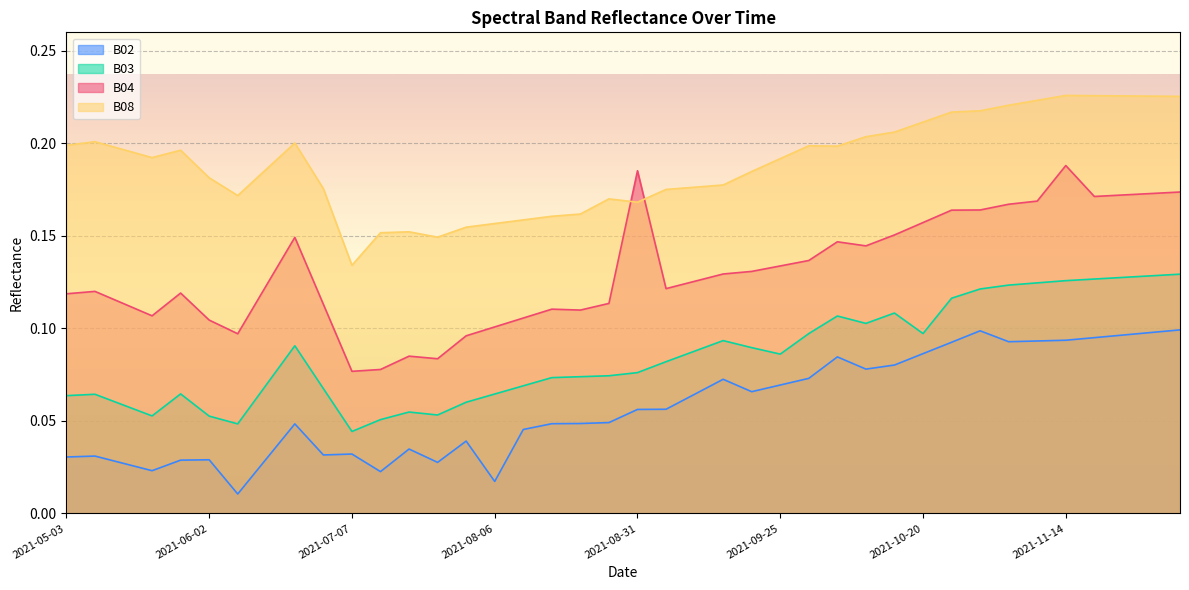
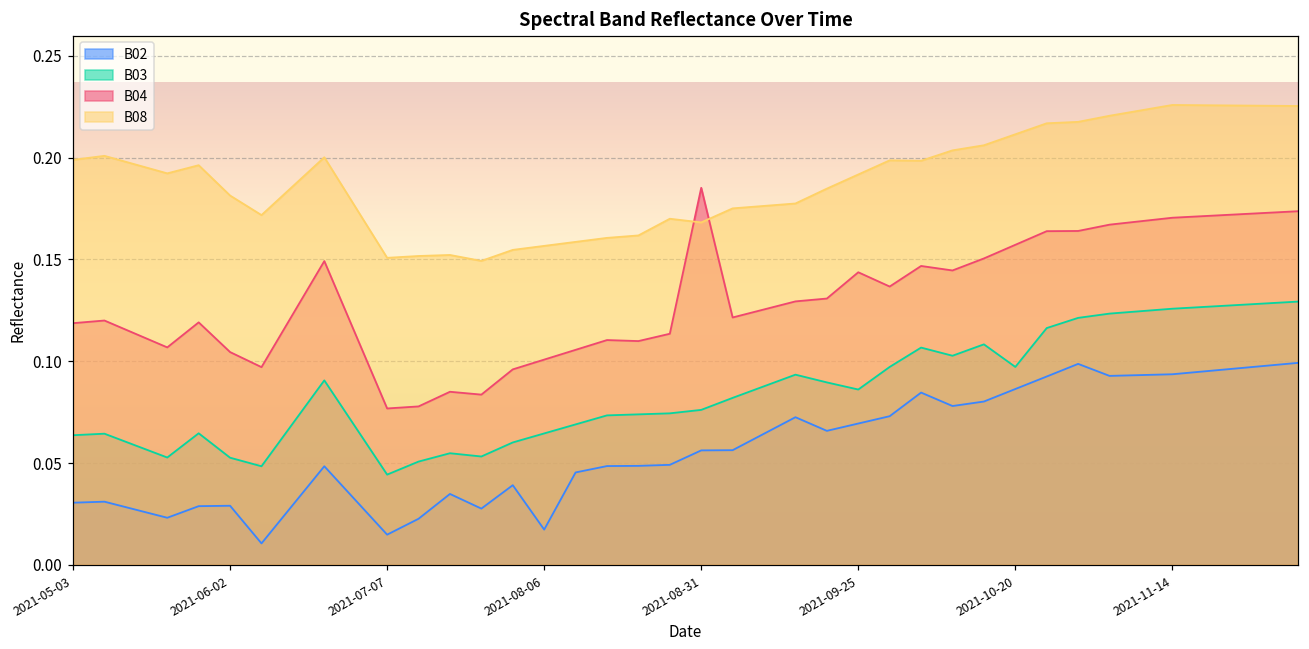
  {
    "B02": {
      "2021-05-03": 0.031,
      "2021-06-02": 0.029,
-     "2021-07-07": 0.032,
+     "2021-07-07": 0.015,
      "2021-08-06": 0.017,
      "2021-08-31": 0.056,
      "2021-09-25": 0.069,
      "2021-10-20": 0.086,
      "2021-11-14": 0.094
    },
    "B03": {
      "2021-05-03": 0.064,
      "2021-06-02": 0.053,
      "2021-07-07": 0.044,
      "2021-08-06": 0.065,
      "2021-08-31": 0.076,
      "2021-09-25": 0.086,
      "2021-10-20": 0.097,
      "2021-11-14": 0.126
    },
    "B04": {
      "2021-05-03": 0.119,
      "2021-06-02": 0.105,
      "2021-07-07": 0.077,
      "2021-08-06": 0.101,
      "2021-08-31": 0.185,
-     "2021-09-25": 0.134,
+     "2021-09-25": 0.144,
      "2021-10-20": 0.157,
-     "2021-11-14": 0.188
+     "2021-11-14": 0.171
    },
    "B08": {
      "2021-05-03": 0.199,
      "2021-06-02": 0.181,
-     "2021-07-07": 0.134,
+     "2021-07-07": 0.151,
      "2021-08-06": 0.157,
      "2021-08-31": 0.168,
      "2021-09-25": 0.192,
      "2021-10-20": 0.212,
      "2021-11-14": 0.226
    }
  }
